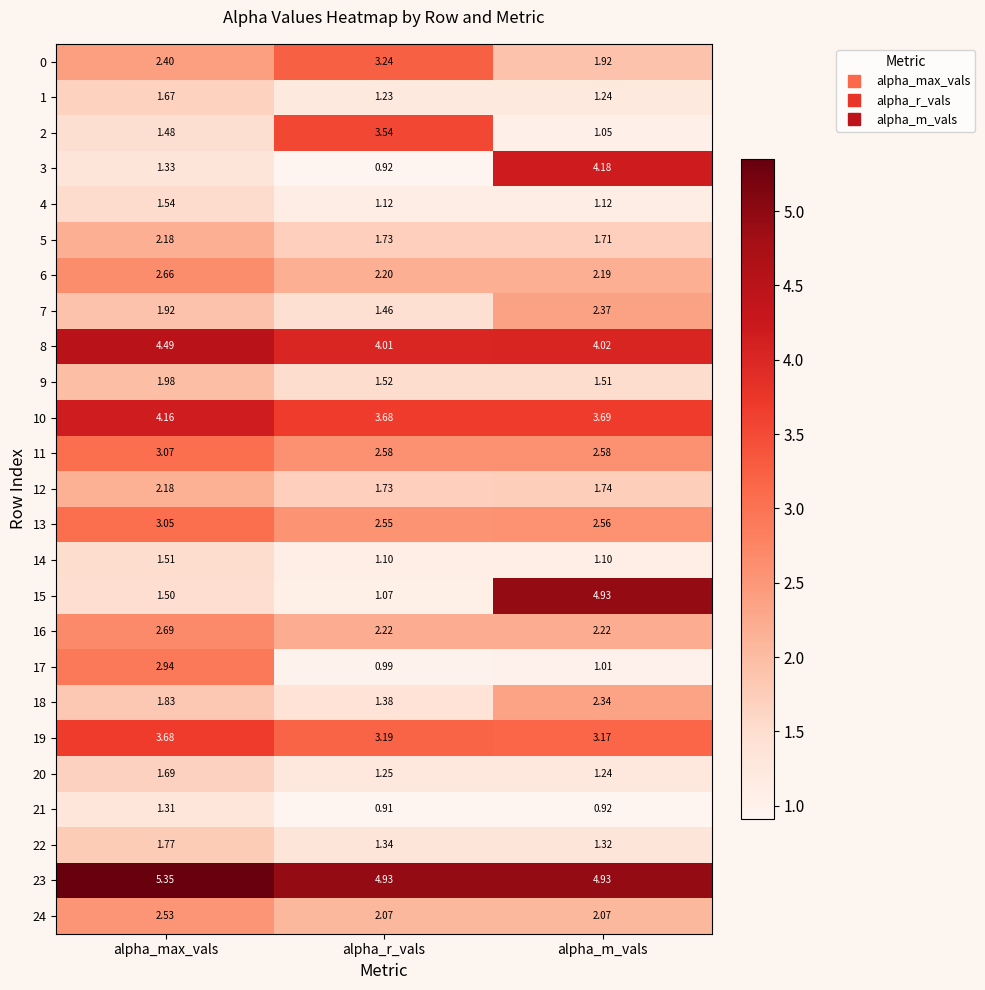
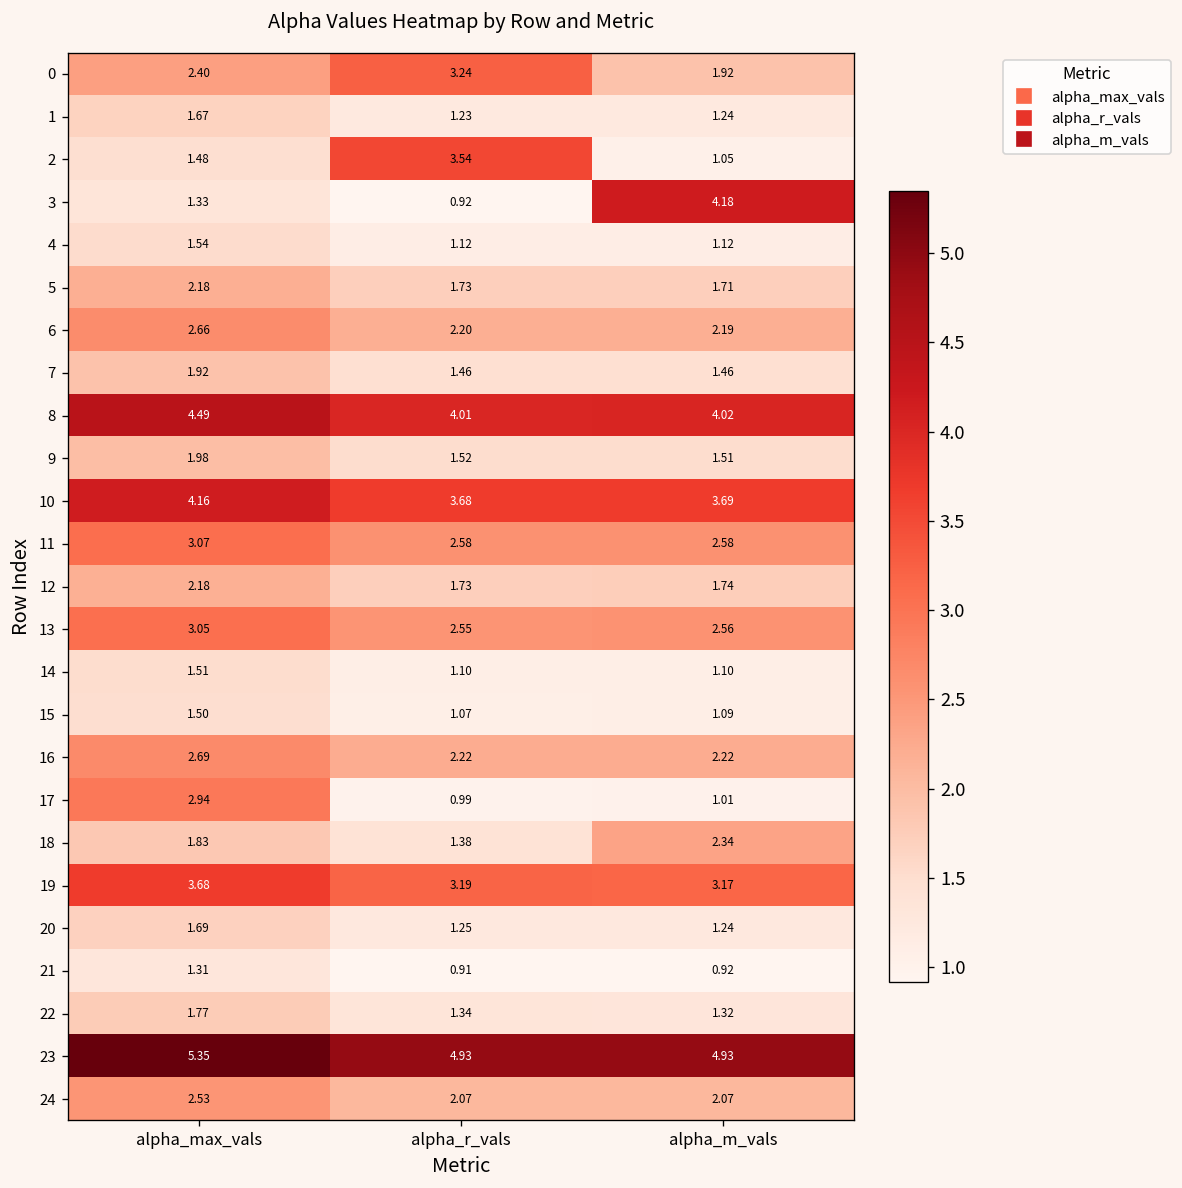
  {
    "0": {
      "alpha_max_vals": 2.40,
      "alpha_r_vals": 3.24,
      "alpha_m_vals": 1.92
    },
    "1": {
      "alpha_max_vals": 1.67,
      "alpha_r_vals": 1.23,
      "alpha_m_vals": 1.24
    },
    "2": {
      "alpha_max_vals": 1.48,
      "alpha_r_vals": 3.54,
      "alpha_m_vals": 1.05
    },
    "3": {
      "alpha_max_vals": 1.33,
      "alpha_r_vals": 0.92,
      "alpha_m_vals": 4.18
    },
    "4": {
      "alpha_max_vals": 1.54,
      "alpha_r_vals": 1.12,
      "alpha_m_vals": 1.12
    },
    "5": {
      "alpha_max_vals": 2.18,
      "alpha_r_vals": 1.73,
      "alpha_m_vals": 1.71
    },
    "6": {
      "alpha_max_vals": 2.66,
      "alpha_r_vals": 2.20,
      "alpha_m_vals": 2.19
    },
    "7": {
      "alpha_max_vals": 1.92,
      "alpha_r_vals": 1.46,
-     "alpha_m_vals": 2.37
+     "alpha_m_vals": 1.46
    },
    "8": {
      "alpha_max_vals": 4.49,
      "alpha_r_vals": 4.01,
      "alpha_m_vals": 4.02
    },
    "9": {
      "alpha_max_vals": 1.98,
      "alpha_r_vals": 1.52,
      "alpha_m_vals": 1.51
    },
    "10": {
      "alpha_max_vals": 4.16,
      "alpha_r_vals": 3.68,
      "alpha_m_vals": 3.69
    },
    "11": {
      "alpha_max_vals": 3.07,
      "alpha_r_vals": 2.58,
      "alpha_m_vals": 2.58
    },
    "12": {
      "alpha_max_vals": 2.18,
      "alpha_r_vals": 1.73,
      "alpha_m_vals": 1.74
    },
    "13": {
      "alpha_max_vals": 3.05,
      "alpha_r_vals": 2.55,
      "alpha_m_vals": 2.56
    },
    "14": {
      "alpha_max_vals": 1.51,
      "alpha_r_vals": 1.10,
      "alpha_m_vals": 1.10
    },
    "15": {
      "alpha_max_vals": 1.50,
      "alpha_r_vals": 1.07,
-     "alpha_m_vals": 4.93
+     "alpha_m_vals": 1.09
    },
    "16": {
      "alpha_max_vals": 2.69,
      "alpha_r_vals": 2.22,
      "alpha_m_vals": 2.22
    },
    "17": {
      "alpha_max_vals": 2.94,
      "alpha_r_vals": 0.99,
      "alpha_m_vals": 1.01
    },
    "18": {
      "alpha_max_vals": 1.83,
      "alpha_r_vals": 1.38,
      "alpha_m_vals": 2.34
    },
    "19": {
      "alpha_max_vals": 3.68,
      "alpha_r_vals": 3.19,
      "alpha_m_vals": 3.17
    },
    "20": {
      "alpha_max_vals": 1.69,
      "alpha_r_vals": 1.25,
      "alpha_m_vals": 1.24
    },
    "21": {
      "alpha_max_vals": 1.31,
      "alpha_r_vals": 0.91,
      "alpha_m_vals": 0.92
    },
    "22": {
      "alpha_max_vals": 1.77,
      "alpha_r_vals": 1.34,
      "alpha_m_vals": 1.32
    },
    "23": {
      "alpha_max_vals": 5.35,
      "alpha_r_vals": 4.93,
      "alpha_m_vals": 4.93
    },
    "24": {
      "alpha_max_vals": 2.53,
      "alpha_r_vals": 2.07,
      "alpha_m_vals": 2.07
    }
  }
